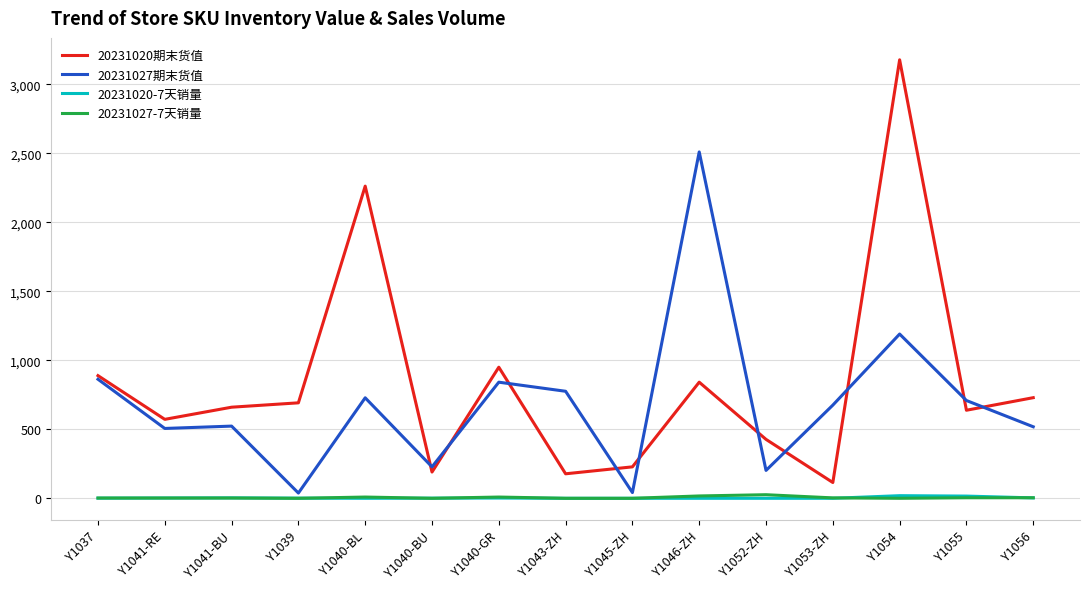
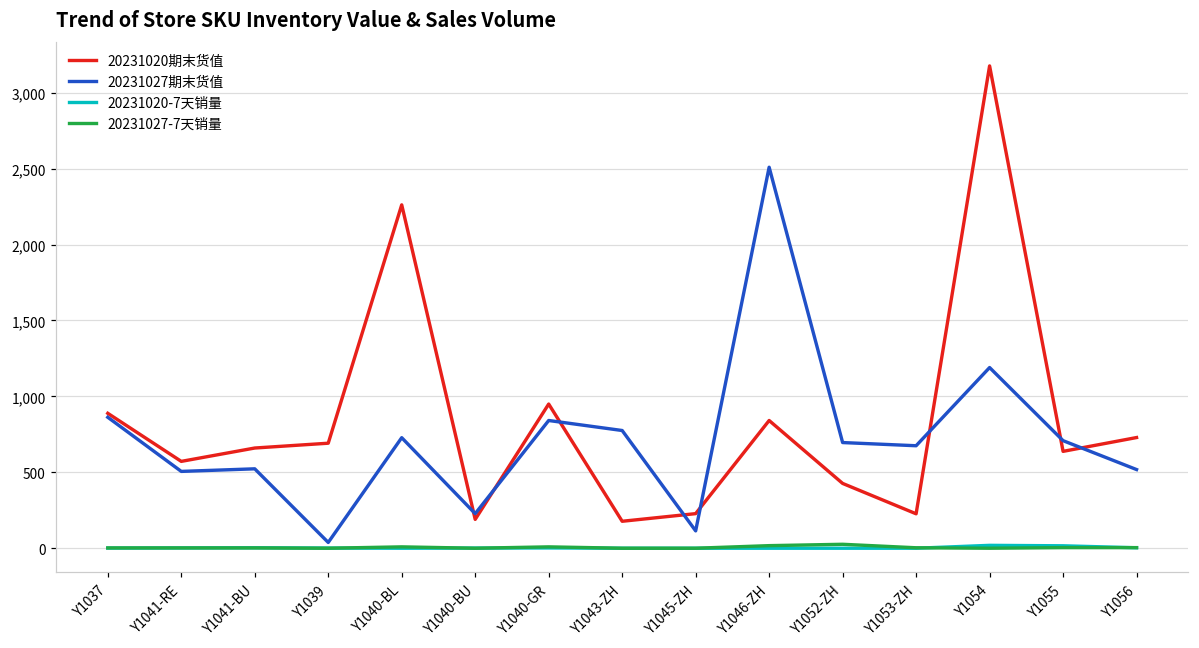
  {
    "20231020期末货值": {
      "Y1037": "890",
      "Y1041-RE": "570",
      "Y1041-BU": "660",
      "Y1039": "690",
      "Y1040-BL": "2,260",
      "Y1040-BU": "190",
      "Y1040-GR": "950",
      "Y1043-ZH": "180",
      "Y1045-ZH": "230",
      "Y1046-ZH": "840",
      "Y1052-ZH": "430",
-     "Y1053-ZH": "110",
+     "Y1053-ZH": "230",
      "Y1054": "3,180",
      "Y1055": "640",
      "Y1056": "730"
    },
    "20231027期末货值": {
      "Y1037": "860",
      "Y1041-RE": "510",
      "Y1041-BU": "520",
      "Y1039": "40",
      "Y1040-BL": "730",
      "Y1040-BU": "230",
      "Y1040-GR": "840",
      "Y1043-ZH": "780",
-     "Y1045-ZH": "40",
+     "Y1045-ZH": "110",
      "Y1046-ZH": "2,510",
-     "Y1052-ZH": "200",
+     "Y1052-ZH": "700",
      "Y1053-ZH": "680",
      "Y1054": "1,190",
      "Y1055": "710",
      "Y1056": "520"
    },
    "20231020-7天销量": {
      "Y1052-ZH": "0",
      "Y1054": "20"
    },
    "20231027-7天销量": {
      "Y1052-ZH": "30",
      "Y1054": "0"
    }
  }
